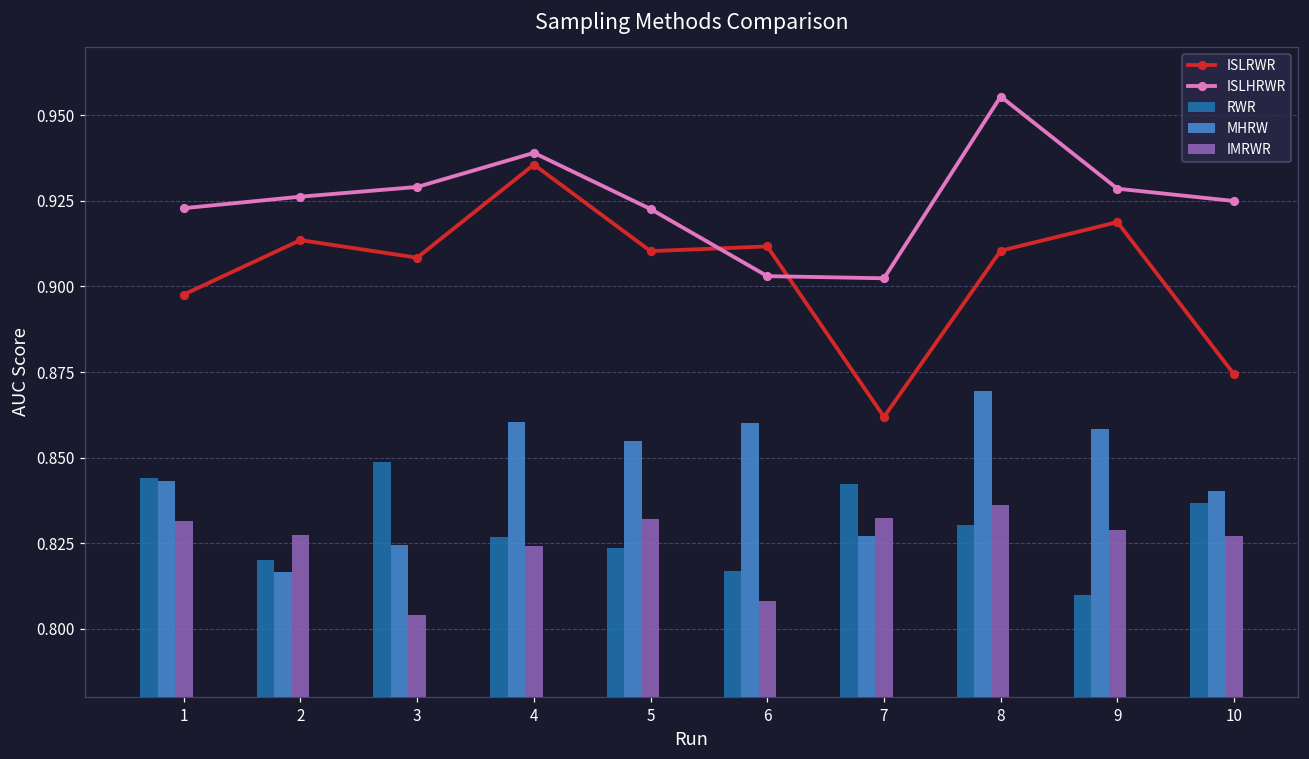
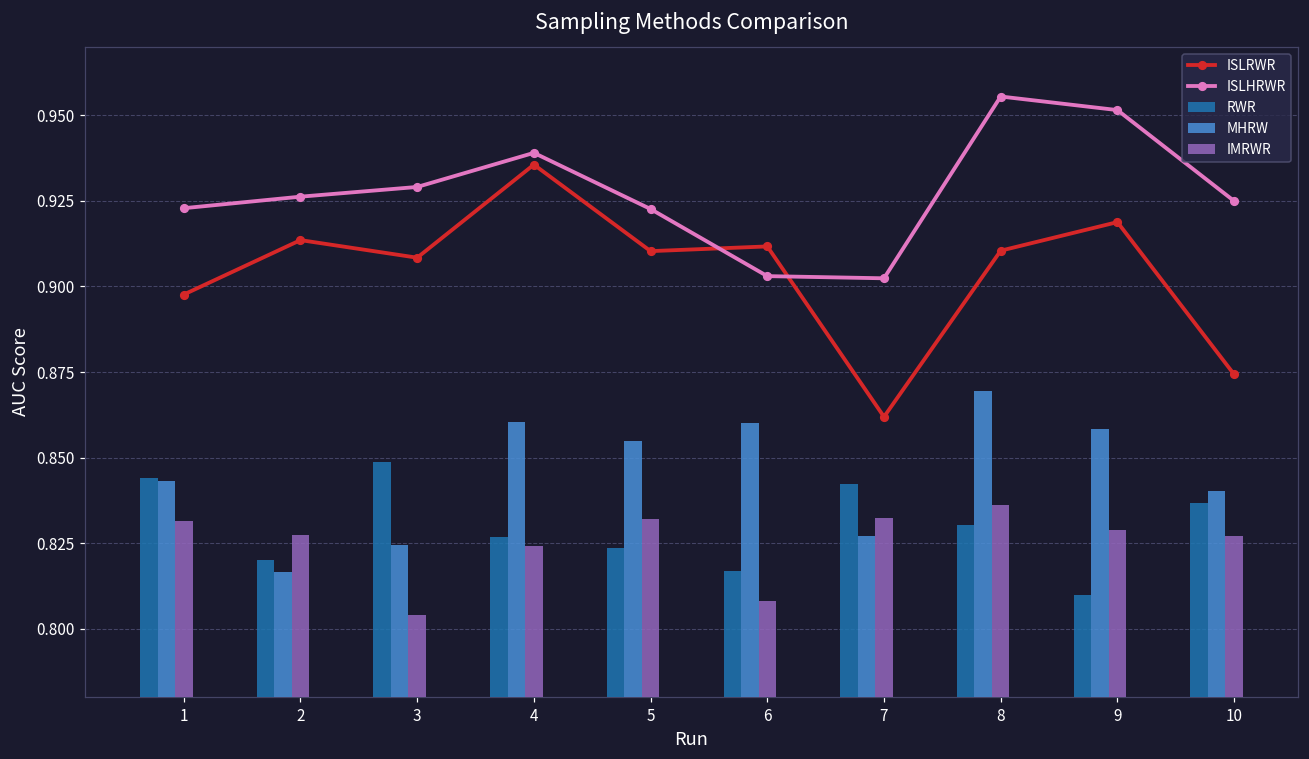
  {
    "RWR": {
      "1": 0.844,
      "2": 0.820,
      "3": 0.849,
      "4": 0.827,
      "5": 0.823,
      "6": 0.817,
      "7": 0.842,
      "8": 0.830,
      "9": 0.810,
      "10": 0.837
    },
    "ISLRWR": {
      "1": 0.898,
      "2": 0.914,
      "3": 0.908,
      "4": 0.936,
      "5": 0.910,
      "6": 0.912,
      "7": 0.862,
      "8": 0.910,
      "9": 0.919,
      "10": 0.874
    },
    "MHRW": {
      "1": 0.843,
      "2": 0.817,
      "3": 0.824,
      "4": 0.860,
      "5": 0.855,
      "6": 0.860,
      "7": 0.827,
      "8": 0.870,
      "9": 0.858,
      "10": 0.840
    },
    "ISLHRWR": {
      "1": 0.923,
      "2": 0.926,
      "3": 0.929,
      "4": 0.939,
      "5": 0.923,
      "6": 0.903,
      "7": 0.902,
      "8": 0.956,
-     "9": 0.929,
+     "9": 0.952,
      "10": 0.925
    },
    "IMRWR": {
      "1": 0.832,
      "2": 0.827,
      "3": 0.804,
      "4": 0.824,
      "5": 0.832,
      "6": 0.808,
      "7": 0.832,
      "8": 0.836,
      "9": 0.829,
      "10": 0.827
    }
  }
